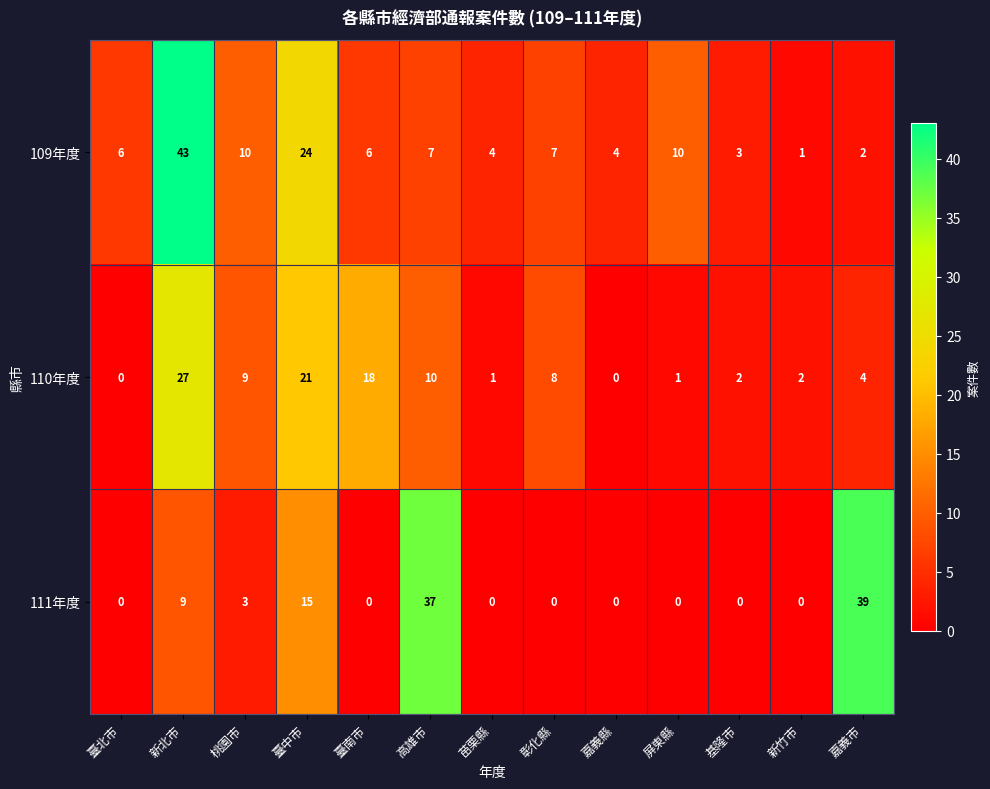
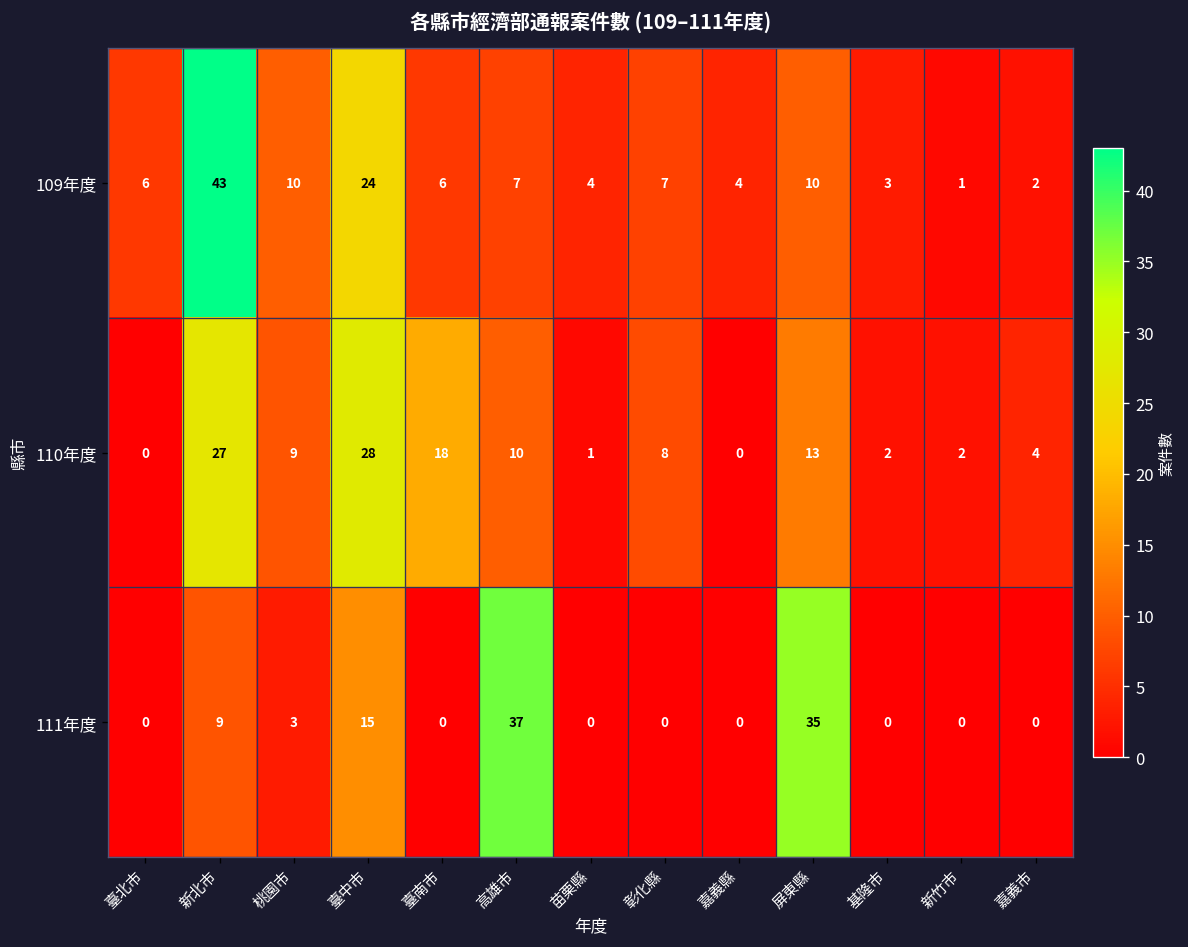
  {
    "109年度": {
      "臺北市": 6,
      "新北市": 43,
      "桃園市": 10,
      "臺中市": 24,
      "臺南市": 6,
      "高雄市": 7,
      "苗栗縣": 4,
      "彰化縣": 7,
      "嘉義縣": 4,
      "屏東縣": 10,
      "基隆市": 3,
      "新竹市": 1,
      "嘉義市": 2
    },
    "110年度": {
      "臺北市": 0,
      "新北市": 27,
      "桃園市": 9,
-     "臺中市": 21,
+     "臺中市": 28,
      "臺南市": 18,
      "高雄市": 10,
      "苗栗縣": 1,
      "彰化縣": 8,
      "嘉義縣": 0,
-     "屏東縣": 1,
+     "屏東縣": 13,
      "基隆市": 2,
      "新竹市": 2,
      "嘉義市": 4
    },
    "111年度": {
      "臺北市": 0,
      "新北市": 9,
      "桃園市": 3,
      "臺中市": 15,
      "臺南市": 0,
      "高雄市": 37,
      "苗栗縣": 0,
      "彰化縣": 0,
      "嘉義縣": 0,
-     "屏東縣": 0,
+     "屏東縣": 35,
      "基隆市": 0,
      "新竹市": 0,
-     "嘉義市": 39
+     "嘉義市": 0
    }
  }
